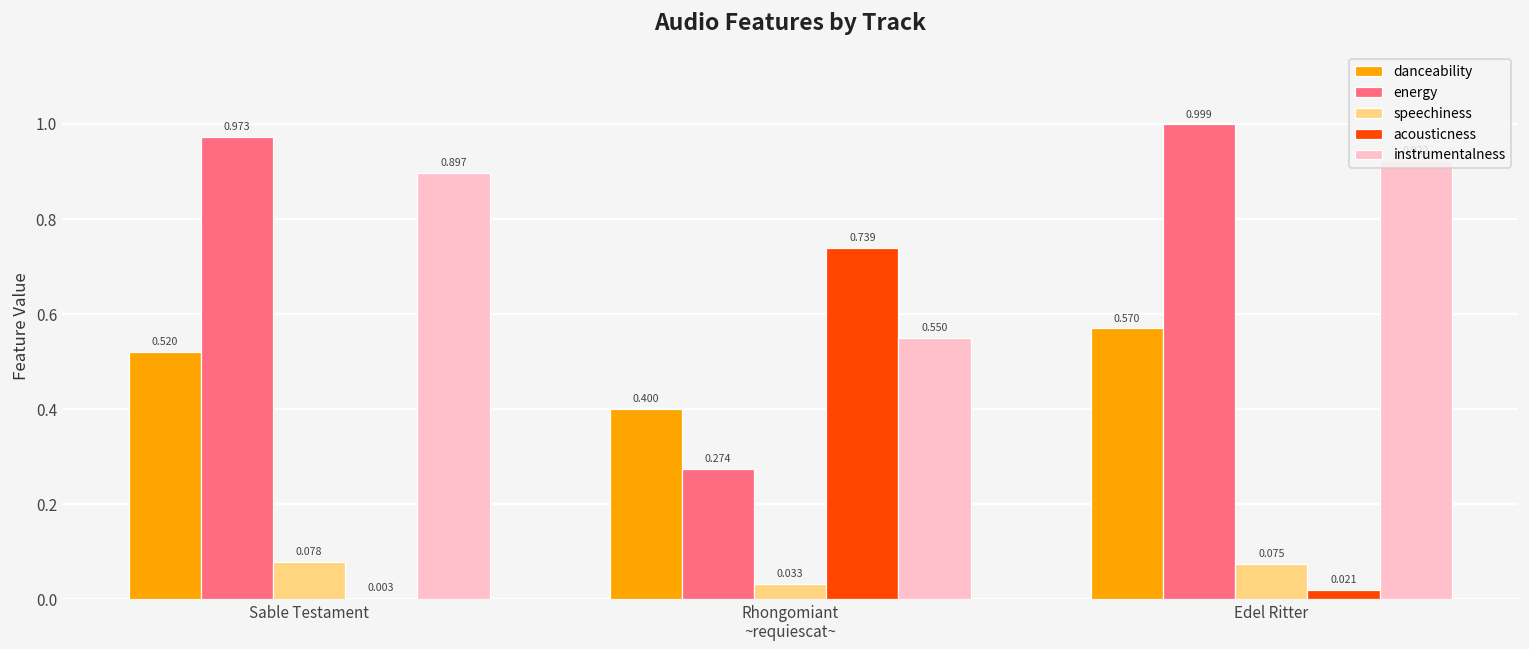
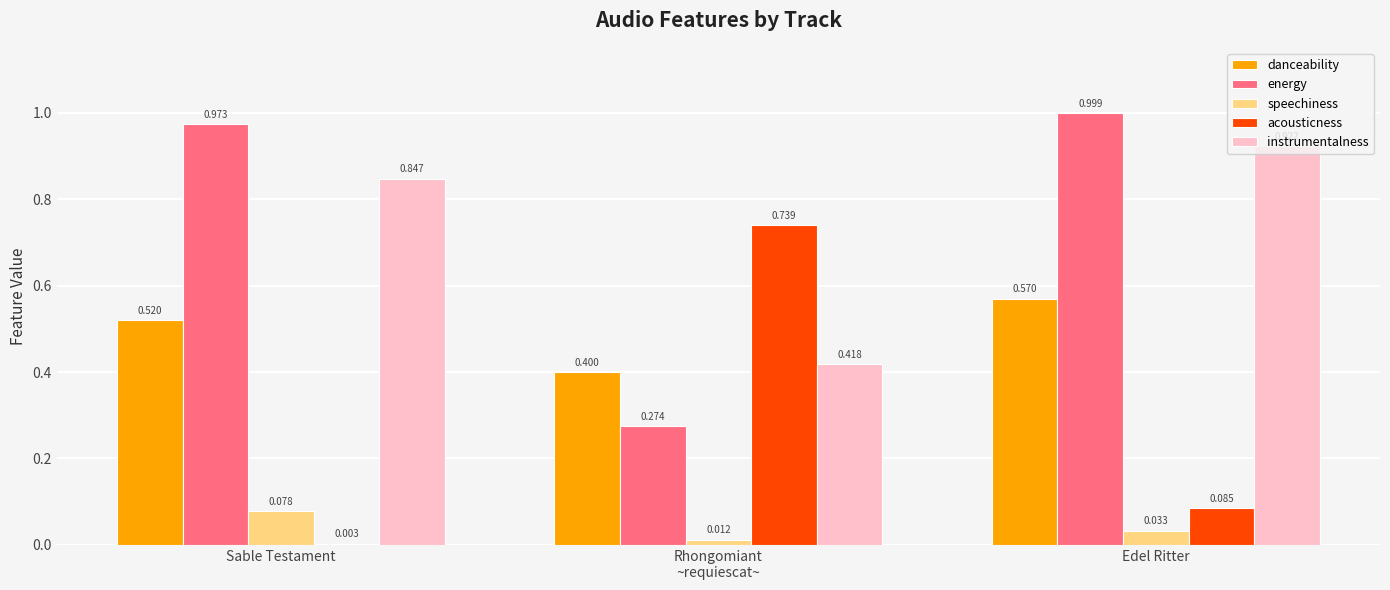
  {
    "danceability": {
      "Sable Testament": 0.520,
      "Rhongomiant ~requiescat~": 0.400,
      "Edel Ritter": 0.570
    },
    "energy": {
      "Sable Testament": 0.973,
      "Rhongomiant ~requiescat~": 0.274,
      "Edel Ritter": 0.999
    },
    "speechiness": {
      "Sable Testament": 0.078,
-     "Rhongomiant ~requiescat~": 0.033,
-     "Edel Ritter": 0.075
+     "Rhongomiant ~requiescat~": 0.012,
+     "Edel Ritter": 0.033
    },
    "acousticness": {
      "Sable Testament": 0.003,
      "Rhongomiant ~requiescat~": 0.739,
-     "Edel Ritter": 0.021
+     "Edel Ritter": 0.085
    },
    "instrumentalness": {
-     "Sable Testament": 0.897,
-     "Rhongomiant ~requiescat~": 0.550
+     "Sable Testament": 0.847,
+     "Rhongomiant ~requiescat~": 0.418
    }
  }
